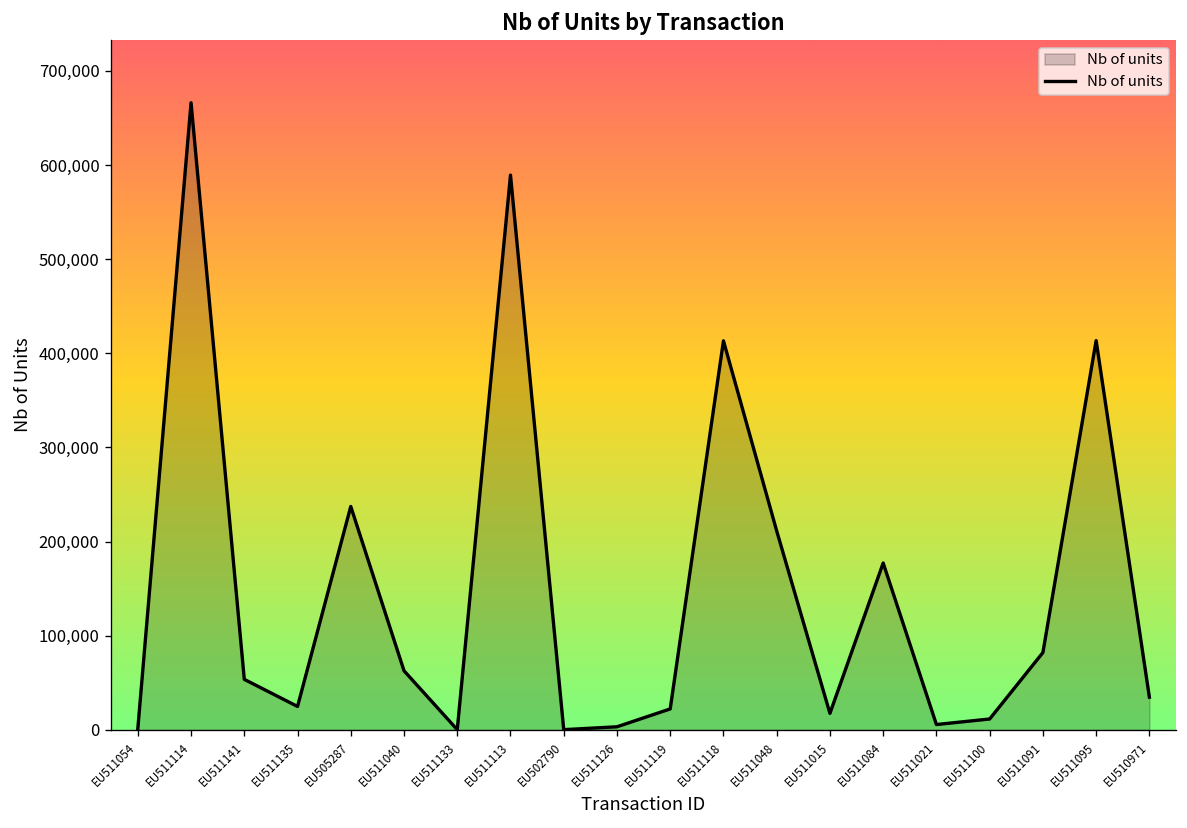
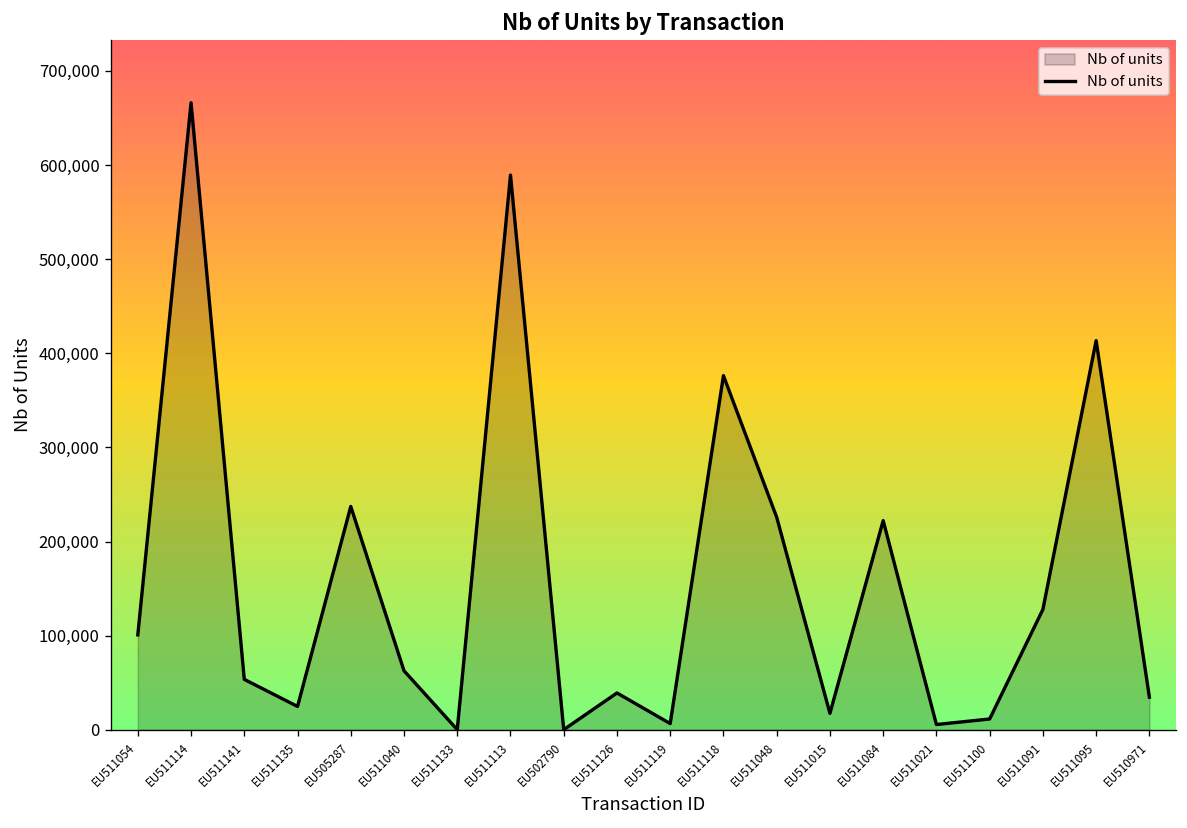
  {
-   "EU511054": "0",
+   "EU511054": "100,000",
    "EU511114": "670,000",
    "EU511141": "50,000",
    "EU511135": "20,000",
    "EU505287": "240,000",
    "EU511040": "60,000",
    "EU511133": "0",
    "EU511113": "590,000",
    "EU502790": "0",
-   "EU511126": "0",
-   "EU511119": "20,000",
-   "EU511118": "410,000",
-   "EU511048": "210,000",
+   "EU511126": "40,000",
+   "EU511119": "10,000",
+   "EU511118": "380,000",
+   "EU511048": "230,000",
    "EU511015": "20,000",
-   "EU511084": "180,000",
+   "EU511084": "220,000",
    "EU511021": "10,000",
    "EU511100": "10,000",
-   "EU511091": "80,000",
+   "EU511091": "130,000",
    "EU511095": "410,000",
    "EU510971": "30,000"
  }
